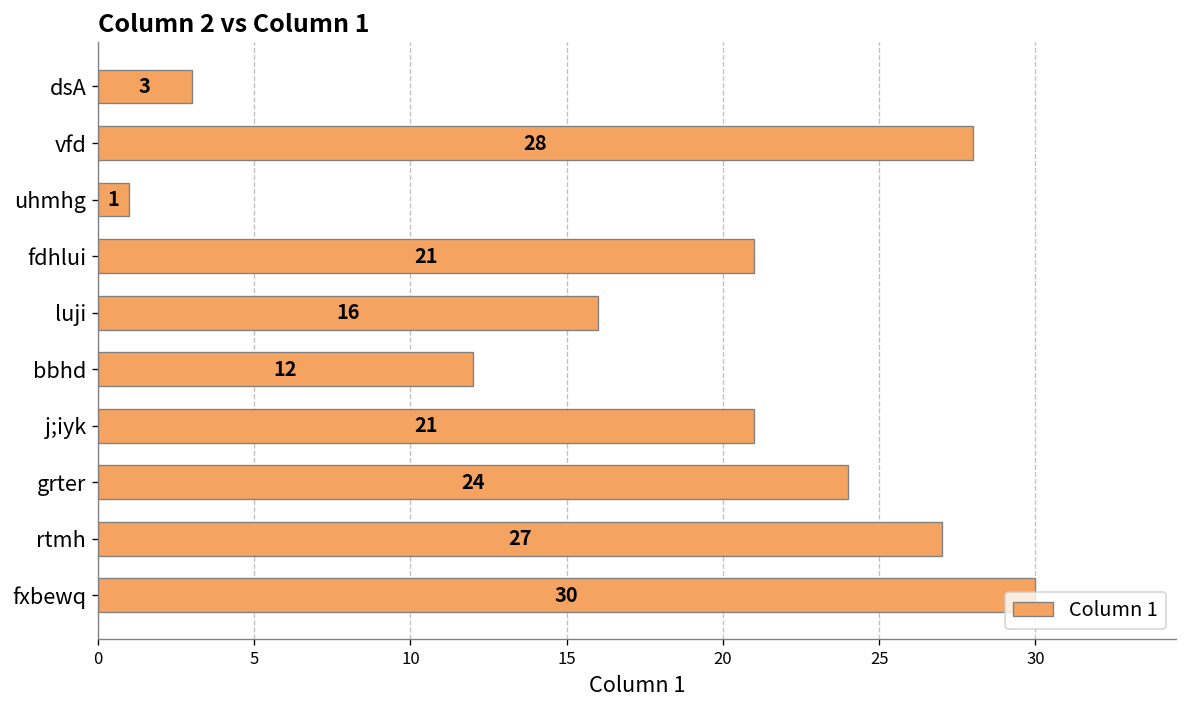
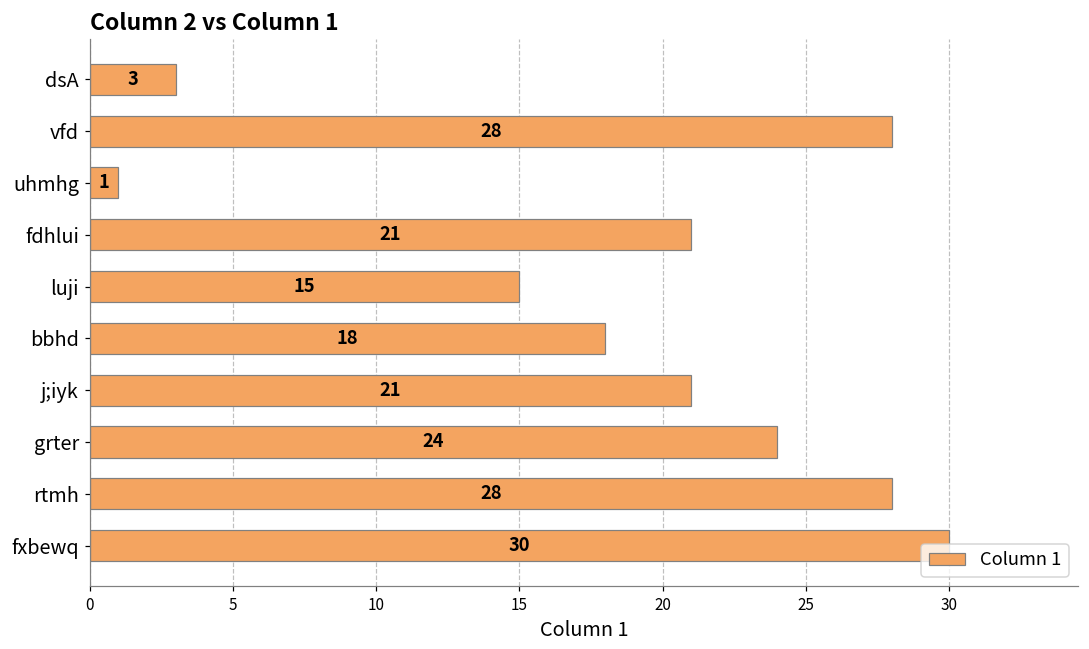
  {
    "dsA": 3,
    "vfd": 28,
    "uhmhg": 1,
    "fdhlui": 21,
-   "luji": 16,
-   "bbhd": 12,
+   "luji": 15,
+   "bbhd": 18,
    "j;iyk": 21,
    "grter": 24,
-   "rtmh": 27
+   "rtmh": 28
  }
